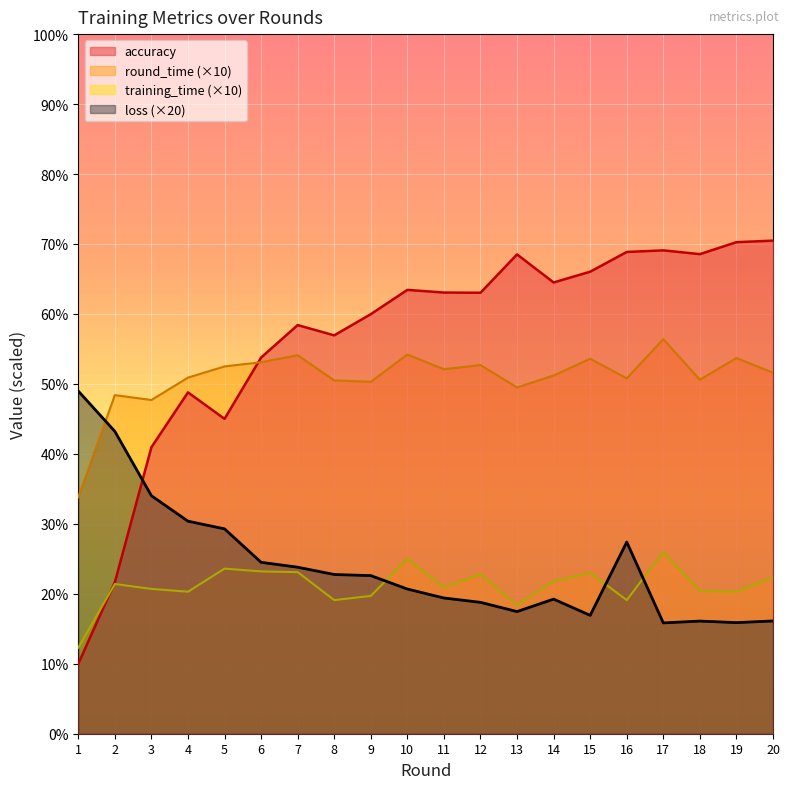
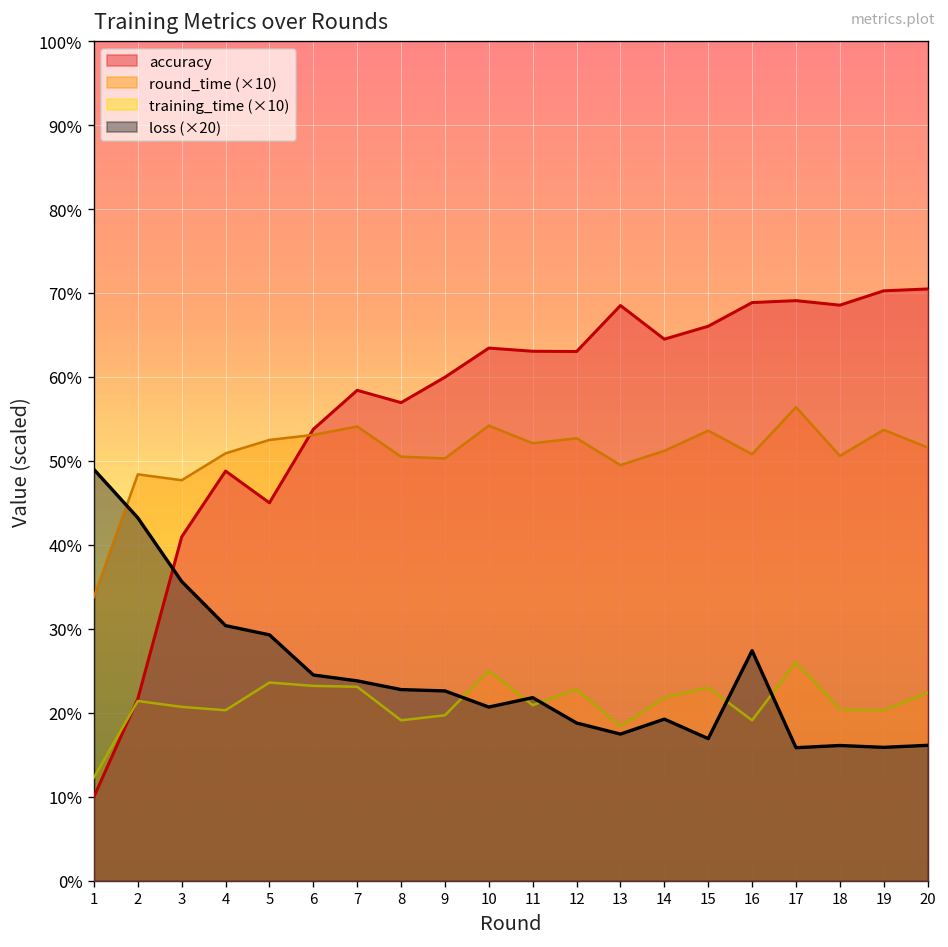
  {
    "accuracy": {
      "1": "10%",
      "3": "41%",
      "4": "49%",
      "5": "45%",
      "6": "54%",
      "7": "58%",
      "8": "57%",
      "9": "60%",
      "10": "63%",
      "11": "63%",
      "12": "63%",
      "13": "69%",
      "14": "65%",
      "15": "66%",
      "16": "69%",
      "17": "69%",
      "18": "69%",
      "19": "70%",
      "20": "70%"
    },
    "loss (×20)": {
      "1": "49%",
      "2": "43%",
-     "3": "34%",
+     "3": "36%",
      "4": "30%",
      "5": "29%",
      "6": "25%",
      "7": "24%",
      "8": "23%",
      "9": "23%",
      "10": "21%",
-     "11": "19%",
+     "11": "22%",
      "12": "19%",
      "13": "17%",
      "14": "19%",
      "15": "17%",
      "16": "27%",
      "17": "16%",
      "18": "16%",
      "19": "16%",
      "20": "16%"
    }
  }
